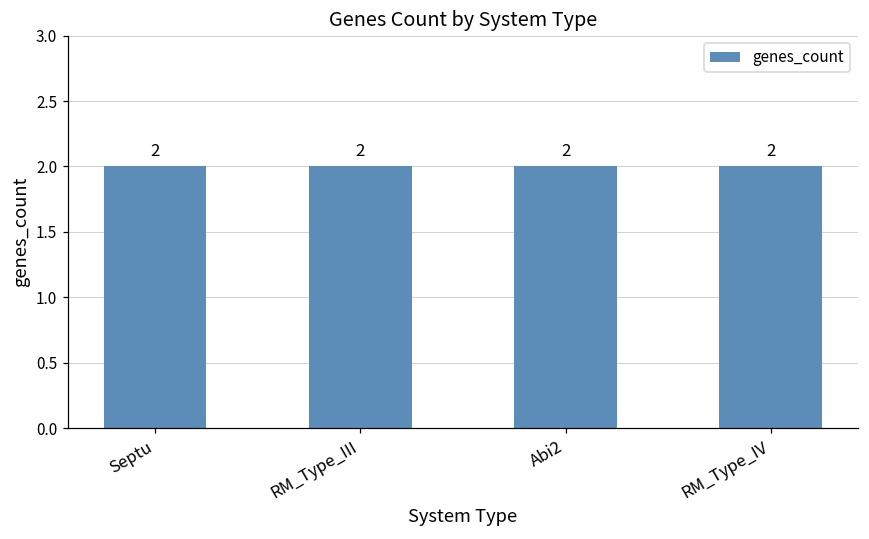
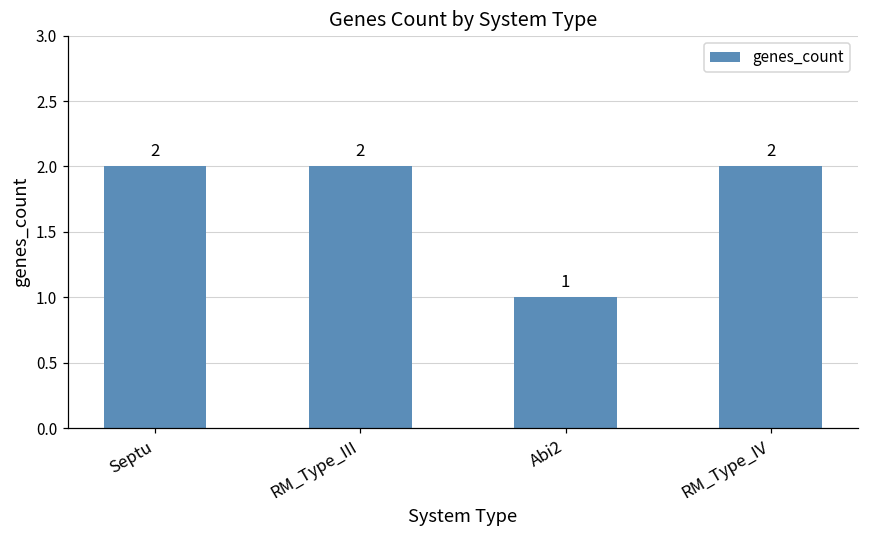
  {
    "Septu": 2,
    "RM_Type_III": 2,
-   "Abi2": 2,
+   "Abi2": 1,
    "RM_Type_IV": 2
  }
